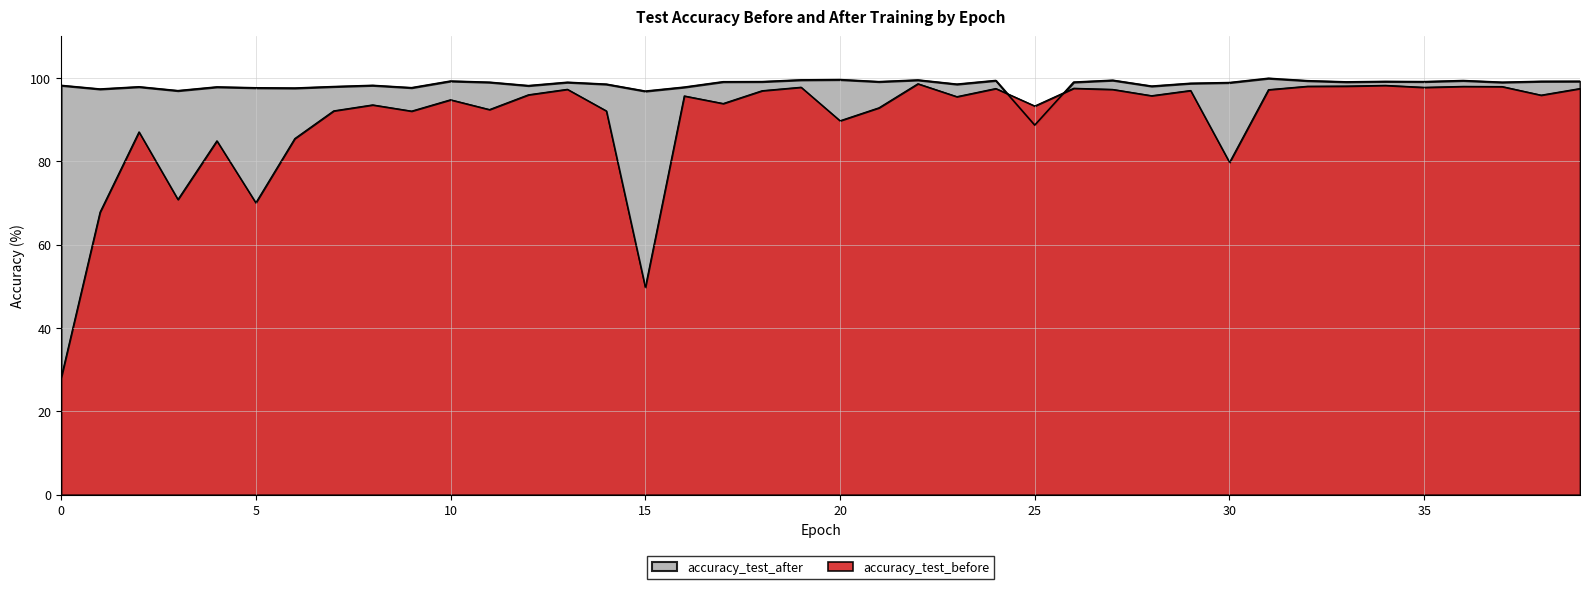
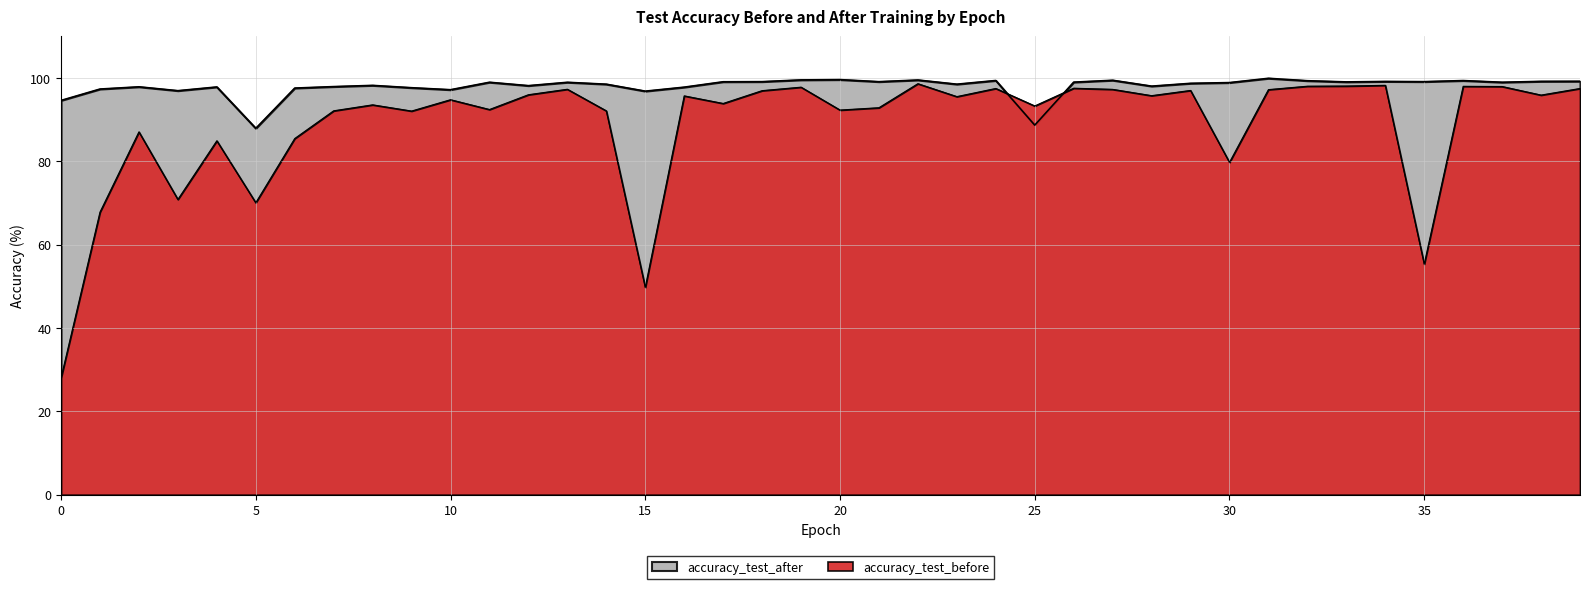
  {
    "accuracy_test_after": {
-     "0": 98,
-     "5": 98,
-     "10": 99,
+     "0": 95,
+     "5": 88,
+     "10": 97,
      "15": 97,
      "20": 100,
      "25": 89,
      "30": 99,
      "35": 99
    },
    "accuracy_test_before": {
      "0": 28,
      "5": 70,
      "10": 95,
      "15": 50,
-     "20": 90,
+     "20": 92,
      "25": 93,
      "30": 80,
-     "35": 98
+     "35": 55
    }
  }
